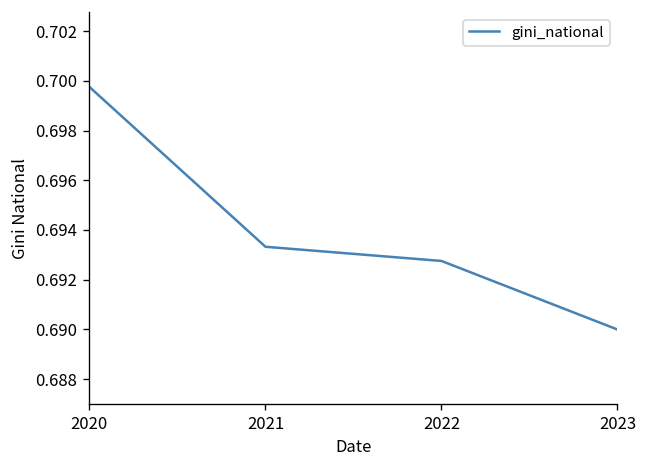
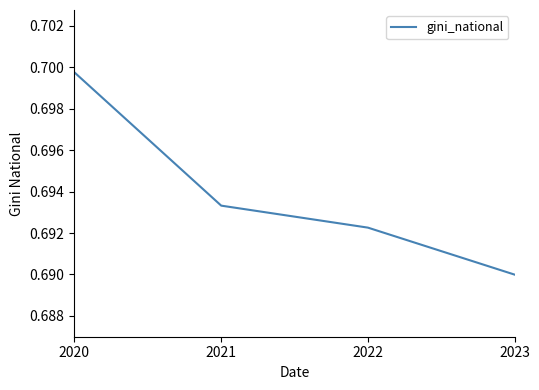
  {
    "2020": 0.6998,
    "2021": 0.6933,
-   "2022": 0.6928,
+   "2022": 0.6923,
    "2023": 0.6900
  }
